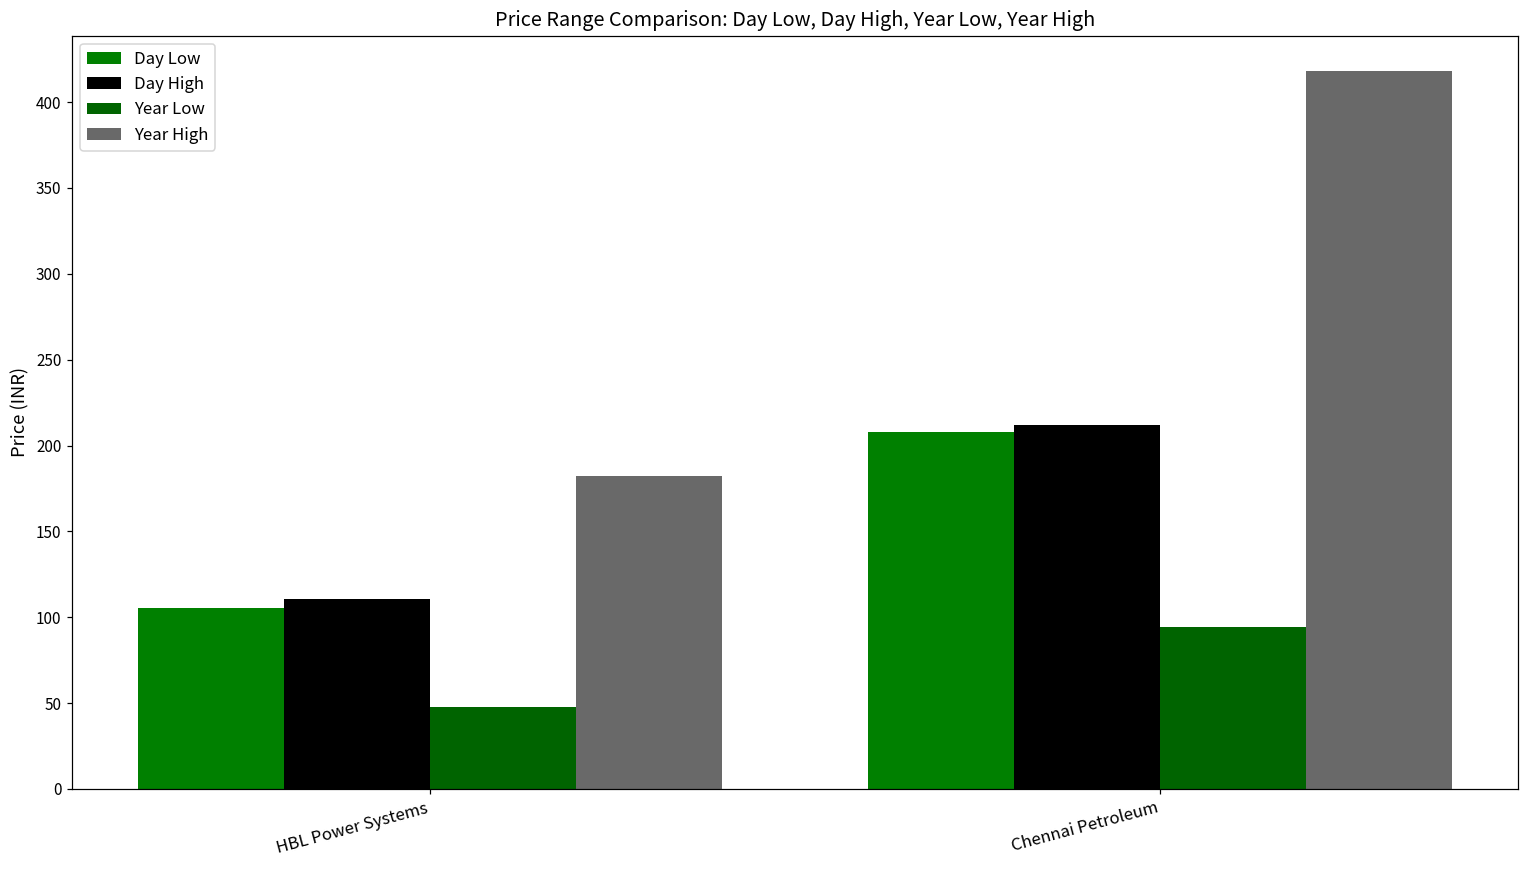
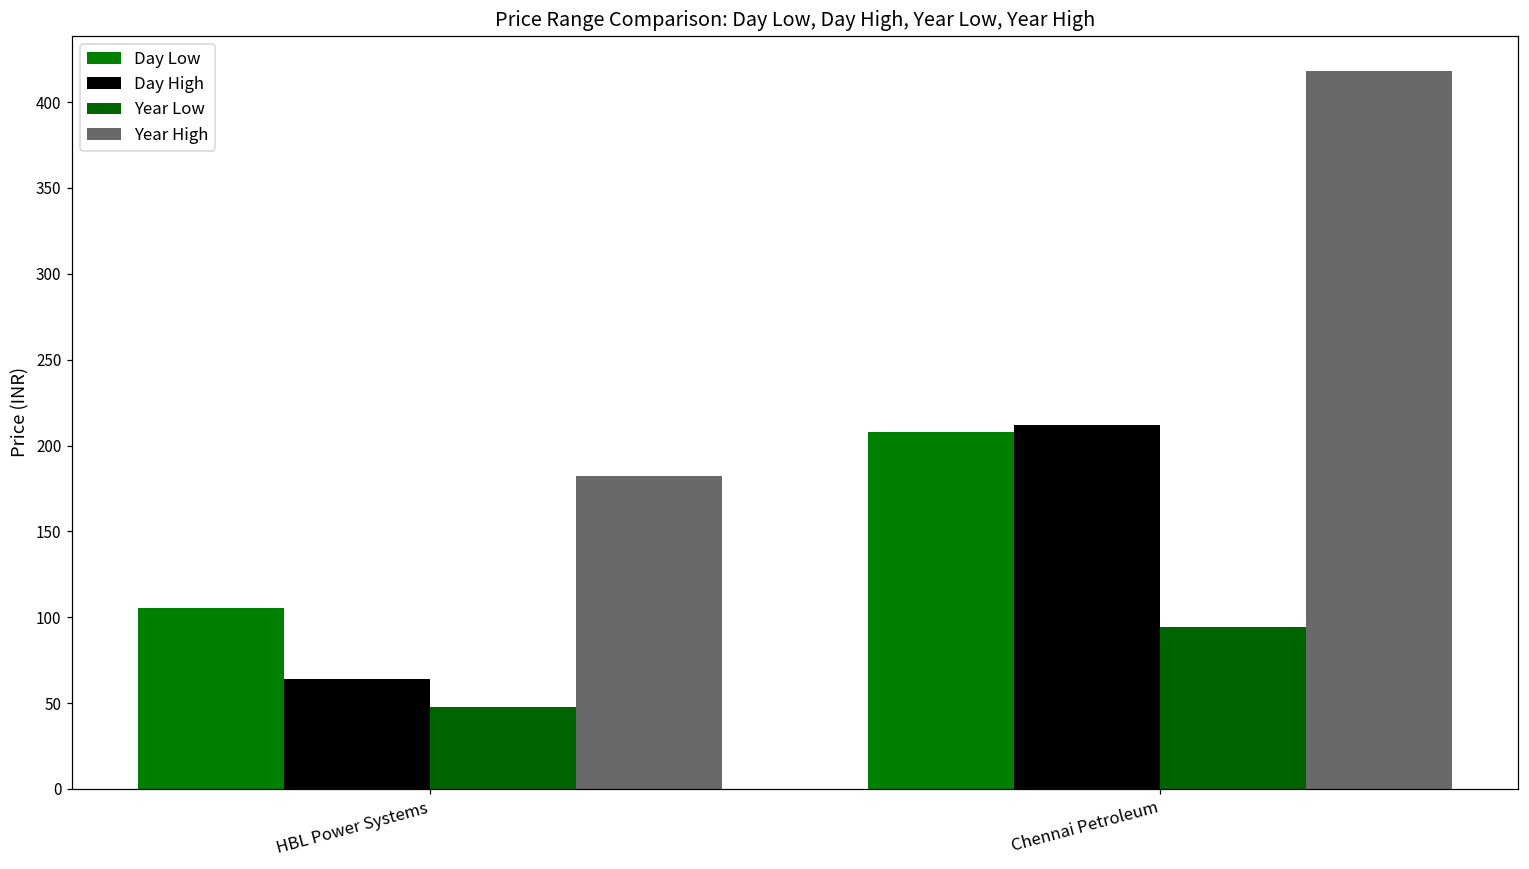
  {
    "Day High": {
-     "HBL Power Systems": 111,
+     "HBL Power Systems": 64,
      "Chennai Petroleum": 212
    },
    "Year High": {
      "HBL Power Systems": 182,
      "Chennai Petroleum": 418
    }
  }
